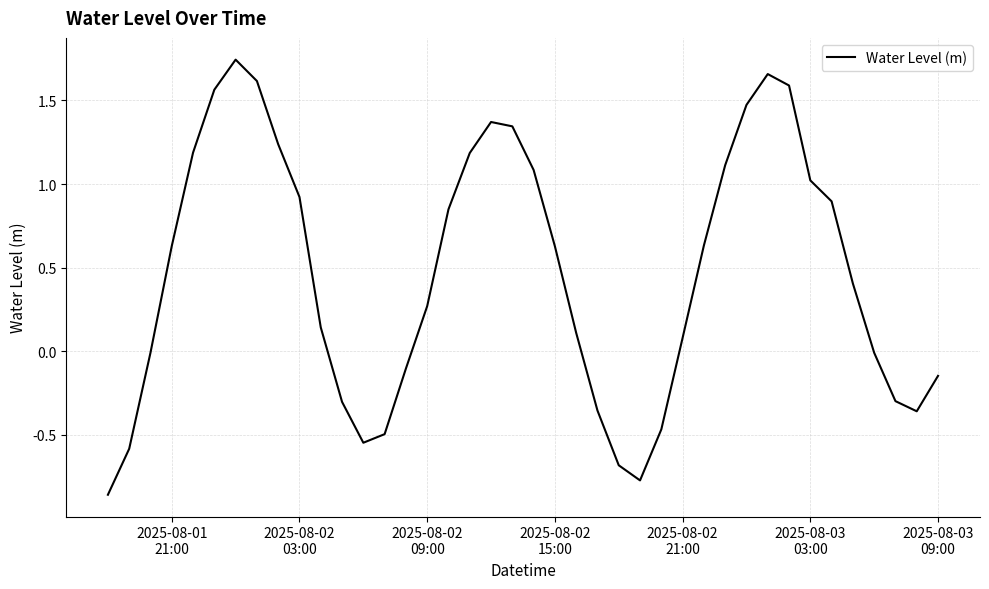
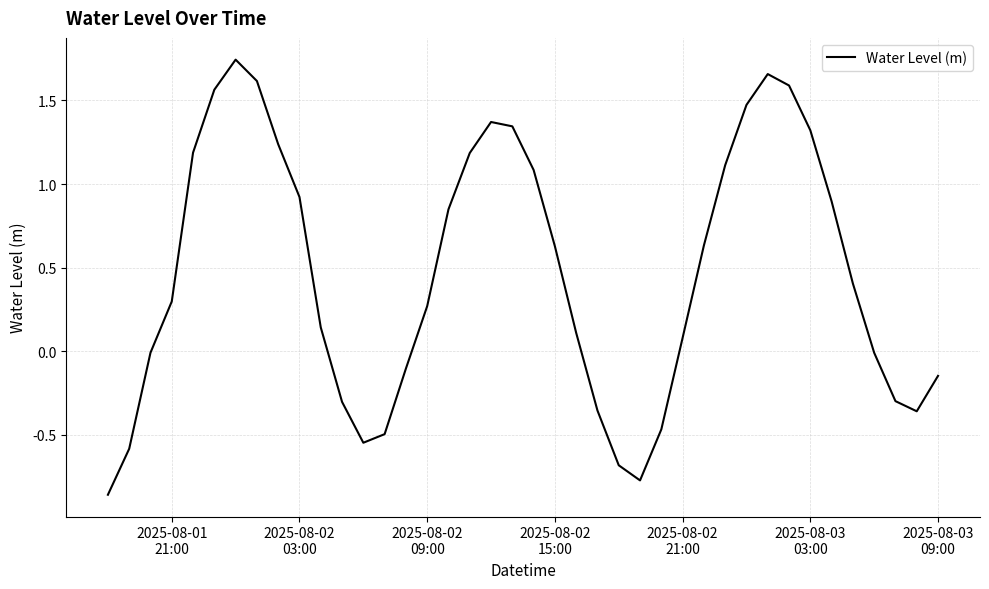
  {
-   "2025-08-01 21:00": 0.63,
+   "2025-08-01 21:00": 0.30,
    "2025-08-02 03:00": 0.92,
    "2025-08-02 09:00": 0.27,
    "2025-08-02 15:00": 0.63,
    "2025-08-02 21:00": 0.08,
-   "2025-08-03 03:00": 1.02,
+   "2025-08-03 03:00": 1.32,
    "2025-08-03 09:00": -0.15
  }
